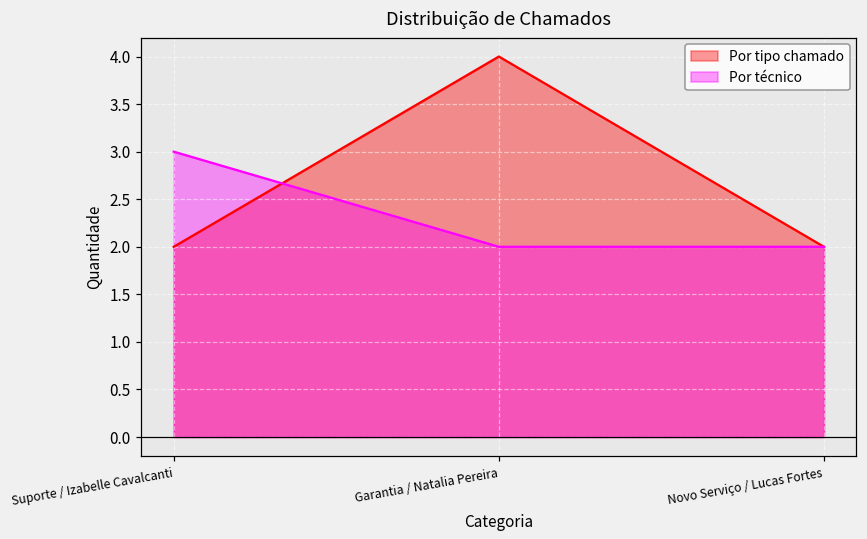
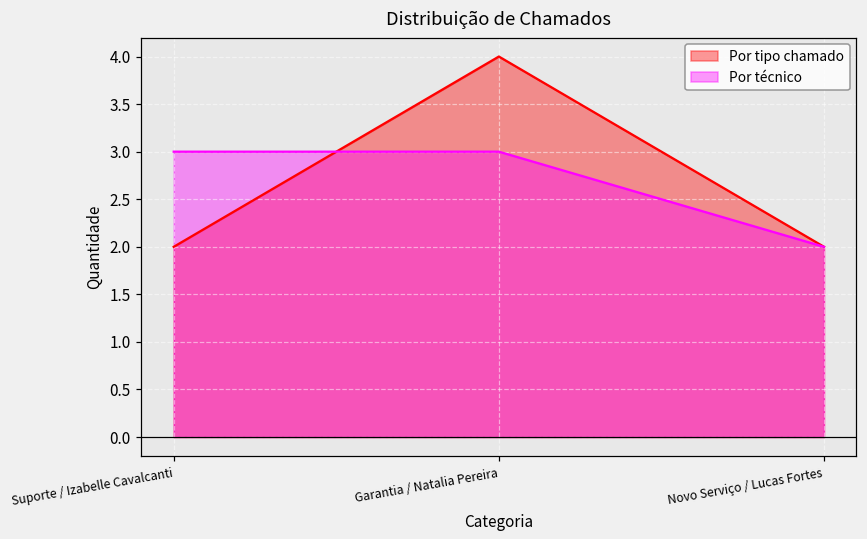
  {
    "Por tipo chamado": {
      "Suporte / Izabelle Cavalcanti": 2,
      "Garantia / Natalia Pereira": 4
    },
    "Por técnico": {
      "Suporte / Izabelle Cavalcanti": 3,
-     "Garantia / Natalia Pereira": 2
+     "Garantia / Natalia Pereira": 3
    }
  }
